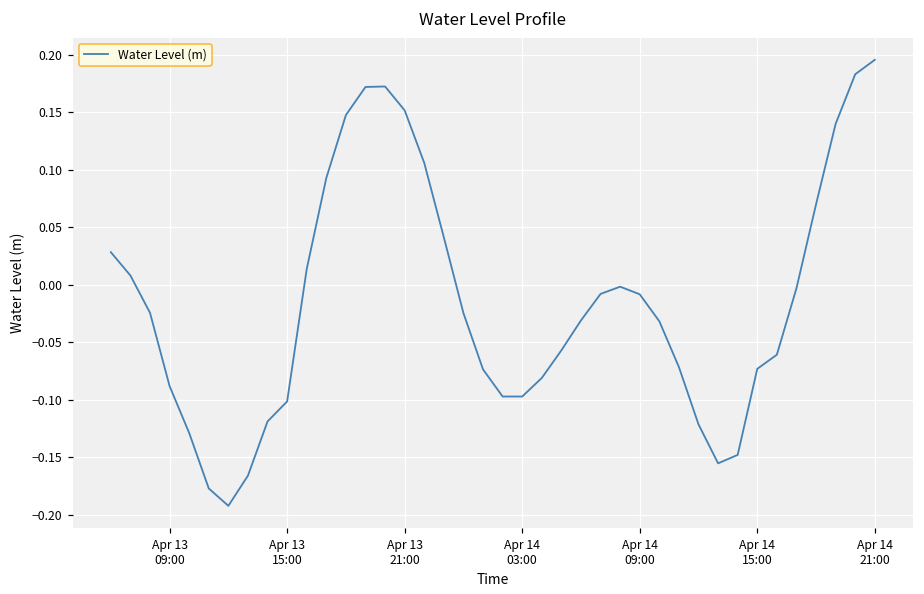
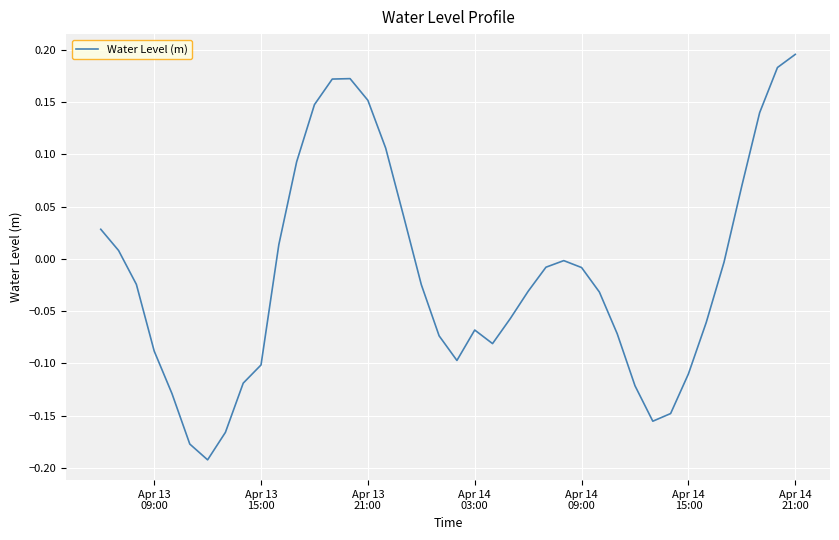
  {
    "Apr 13 09:00": -0.088,
    "Apr 13 15:00": -0.101,
    "Apr 13 21:00": 0.152,
-   "Apr 14 03:00": -0.097,
+   "Apr 14 03:00": -0.068,
    "Apr 14 09:00": -0.008,
-   "Apr 14 15:00": -0.073,
+   "Apr 14 15:00": -0.110,
    "Apr 14 21:00": 0.196
  }
